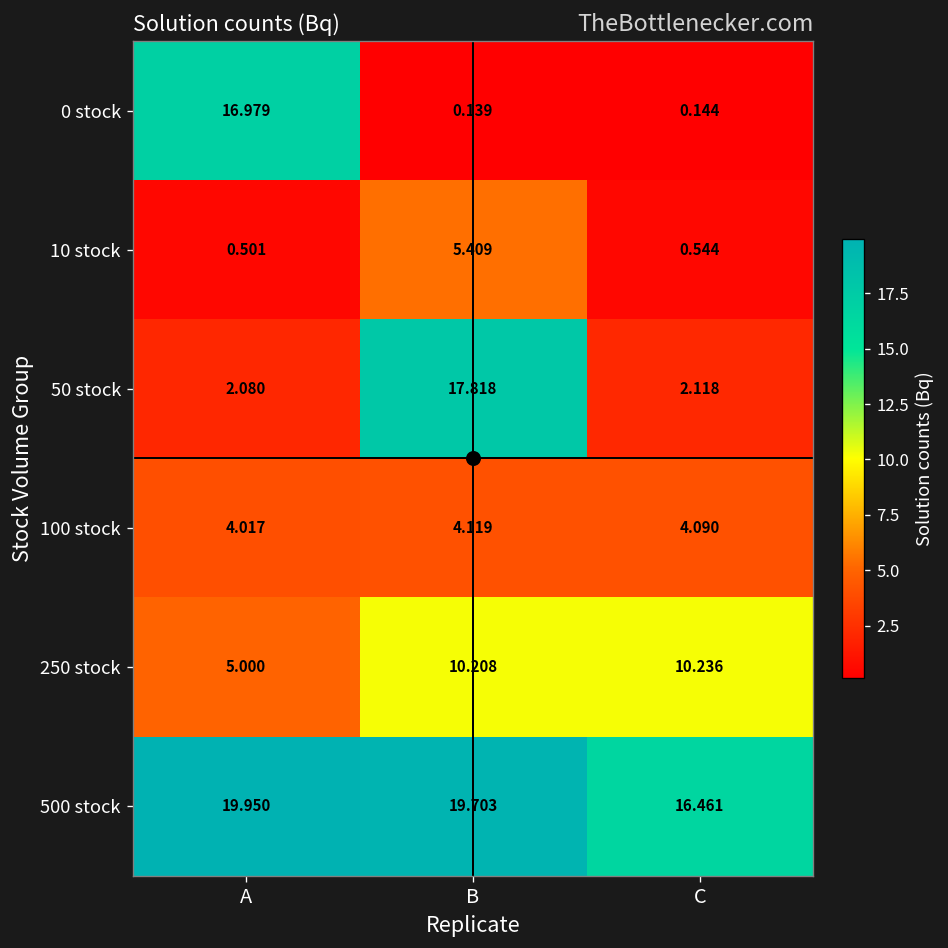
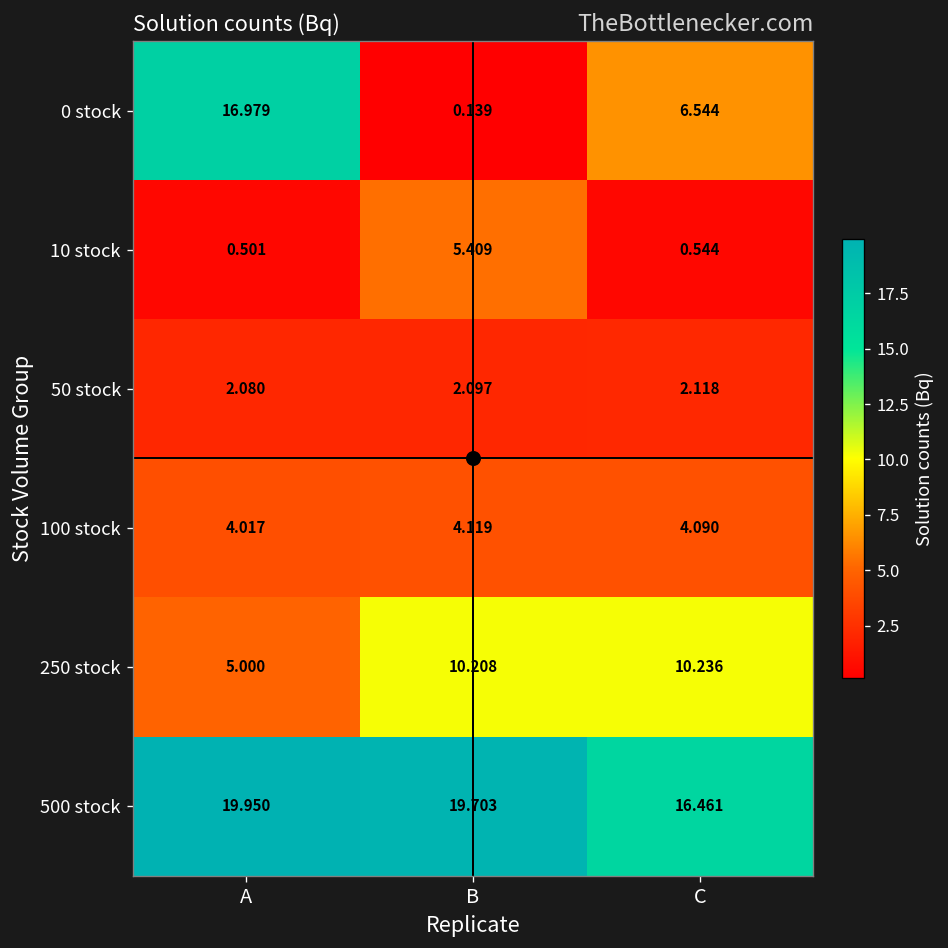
  {
    "0 stock": {
      "A": 16.979,
      "B": 0.139,
-     "C": 0.144
+     "C": 6.544
    },
    "10 stock": {
      "A": 0.501,
      "B": 5.409,
      "C": 0.544
    },
    "50 stock": {
      "A": 2.080,
-     "B": 17.818,
+     "B": 2.097,
      "C": 2.118
    },
    "100 stock": {
      "A": 4.017,
      "B": 4.119,
      "C": 4.090
    },
    "250 stock": {
      "A": 5.000,
      "B": 10.208,
      "C": 10.236
    },
    "500 stock": {
      "A": 19.950,
      "B": 19.703,
      "C": 16.461
    }
  }
